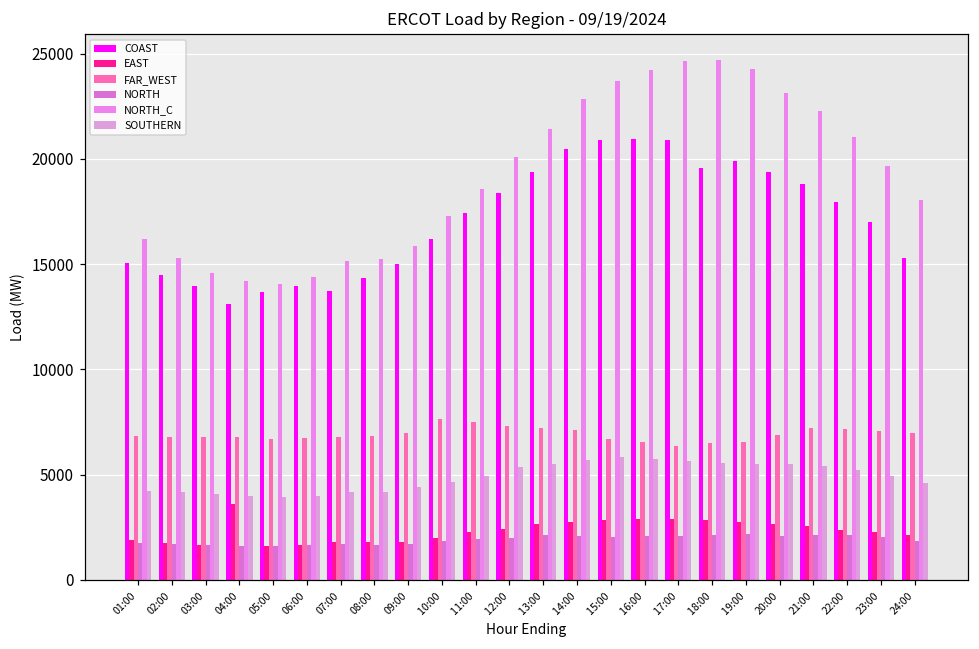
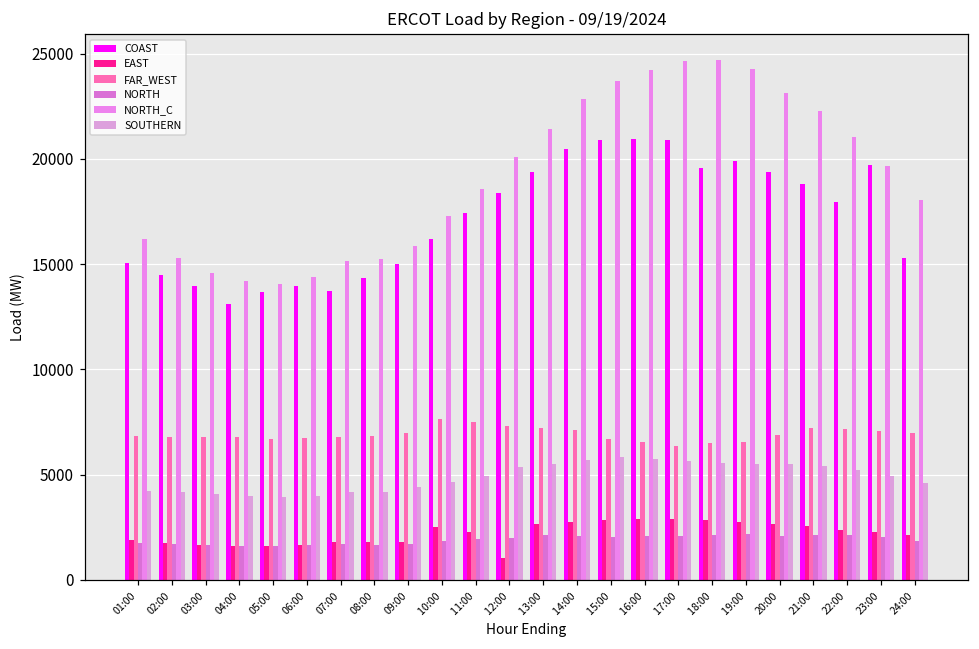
  {
    "COAST": {
      "01:00": 15100,
      "02:00": 14500,
      "03:00": 14000,
      "04:00": 13100,
      "05:00": 13700,
      "06:00": 14000,
      "07:00": 13700,
      "08:00": 14400,
      "09:00": 15000,
      "10:00": 16200,
      "11:00": 17400,
      "12:00": 18400,
      "13:00": 19400,
      "14:00": 20500,
      "15:00": 20900,
      "16:00": 21000,
      "17:00": 20900,
      "18:00": 19600,
      "19:00": 19900,
      "20:00": 19400,
      "21:00": 18800,
      "22:00": 18000,
-     "23:00": 17000,
+     "23:00": 19700,
      "24:00": 15300
    },
    "EAST": {
      "01:00": 1900,
      "02:00": 1800,
      "03:00": 1600,
-     "04:00": 3600,
+     "04:00": 1600,
      "05:00": 1600,
      "06:00": 1700,
      "07:00": 1800,
      "08:00": 1800,
      "09:00": 1800,
-     "10:00": 2000,
+     "10:00": 2500,
      "11:00": 2300,
-     "12:00": 2400,
+     "12:00": 1100,
      "13:00": 2600,
      "14:00": 2800,
      "15:00": 2900,
      "16:00": 2900,
      "17:00": 2900,
      "18:00": 2800,
      "19:00": 2700,
      "20:00": 2700,
      "21:00": 2600,
      "22:00": 2400,
      "23:00": 2300,
      "24:00": 2100
    }
  }
